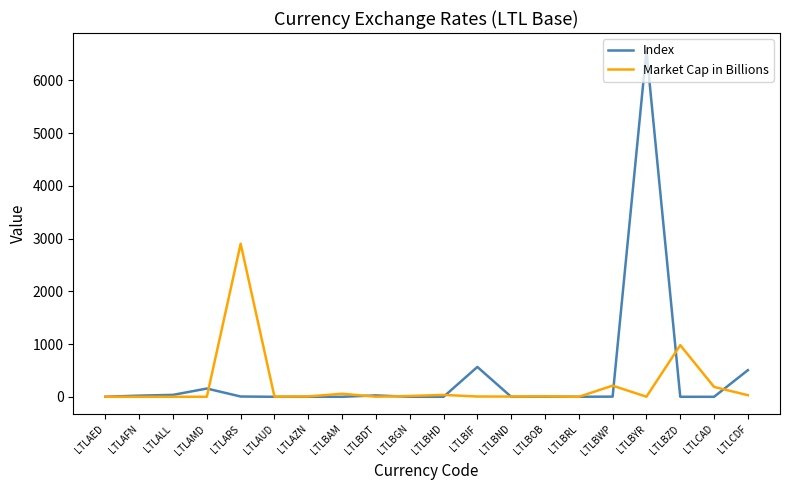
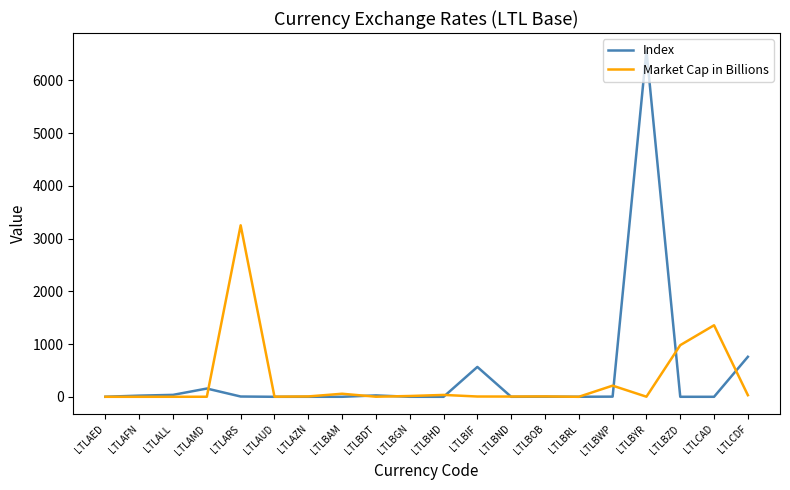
  {
    "Index": {
      "LTLAMD": 200,
      "LTLARS": 0,
      "LTLBAM": 0,
      "LTLBIF": 600,
      "LTLBWP": 0,
      "LTLBZD": 0,
      "LTLCAD": 0,
-     "LTLCDF": 500
+     "LTLCDF": 800
    },
    "Market Cap in Billions": {
      "LTLAMD": 0,
-     "LTLARS": 2900,
+     "LTLARS": 3300,
      "LTLBAM": 100,
      "LTLBIF": 0,
      "LTLBWP": 200,
      "LTLBYR": 0,
      "LTLBZD": 1000,
-     "LTLCAD": 200,
+     "LTLCAD": 1400,
      "LTLCDF": 0
    }
  }
